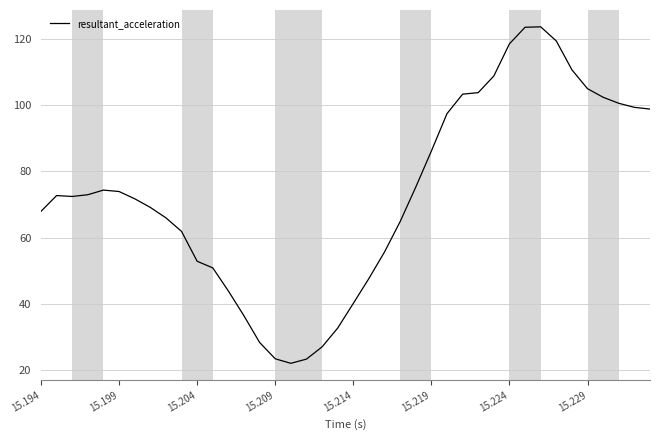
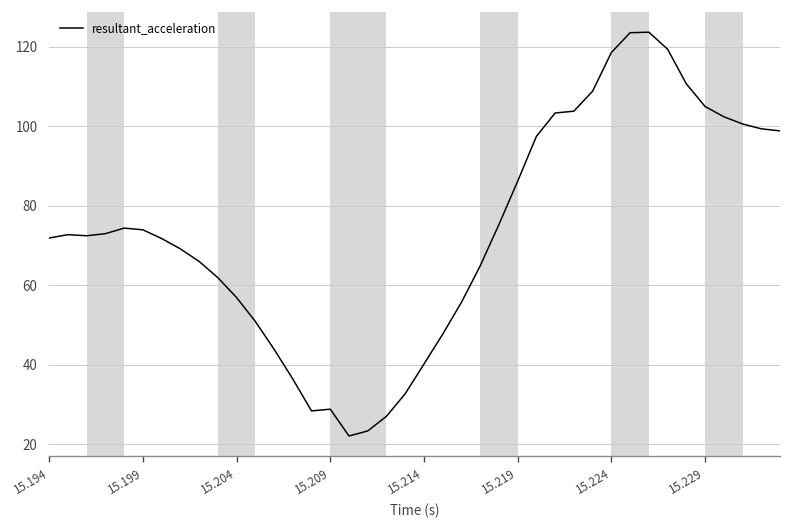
  {
-   "15.194": 68,
+   "15.194": 72,
    "15.199": 74,
-   "15.204": 53,
-   "15.209": 23,
+   "15.204": 57,
+   "15.209": 29,
    "15.214": 40,
    "15.219": 86,
    "15.224": 119,
    "15.229": 105
  }
